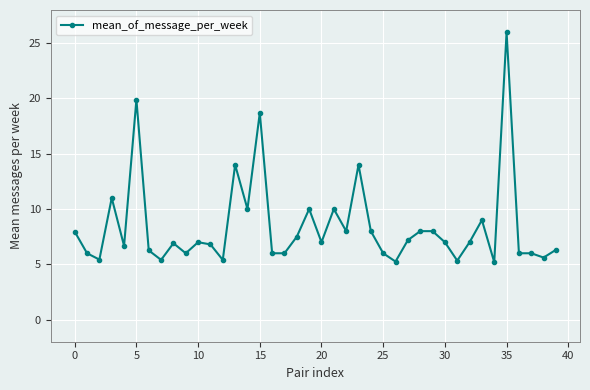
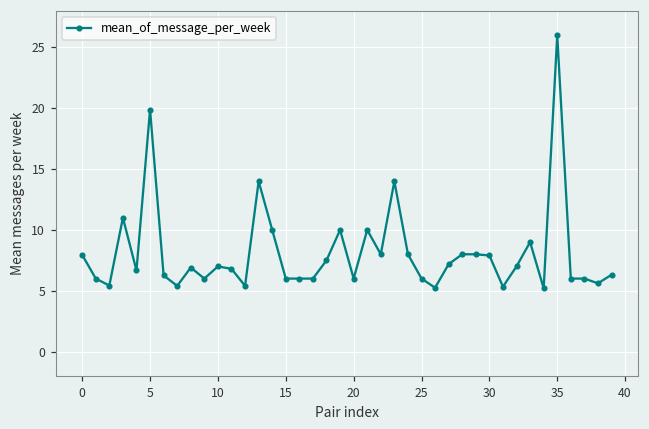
  {
    "0": 8.0,
    "5": 19.9,
    "10": 7.0,
-   "15": 18.7,
-   "20": 7,
+   "15": 6.0,
+   "20": 6,
    "25": 6.0,
-   "30": 7.0,
+   "30": 7.9,
    "35": 26.0
  }
